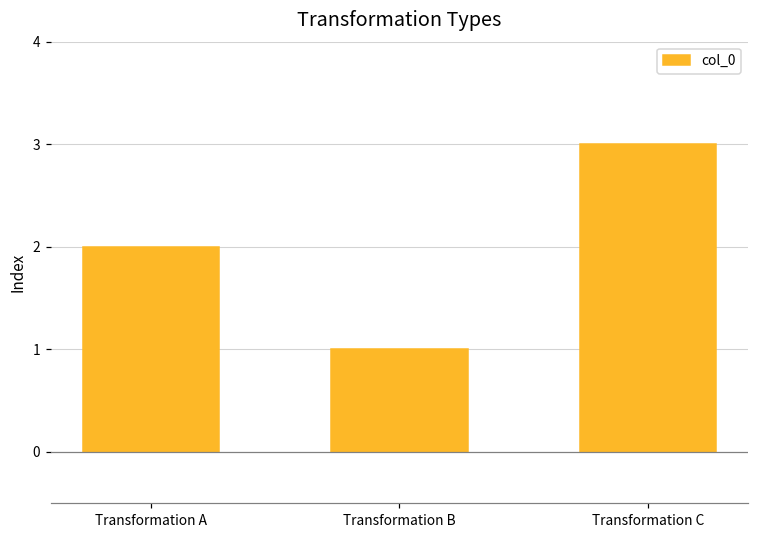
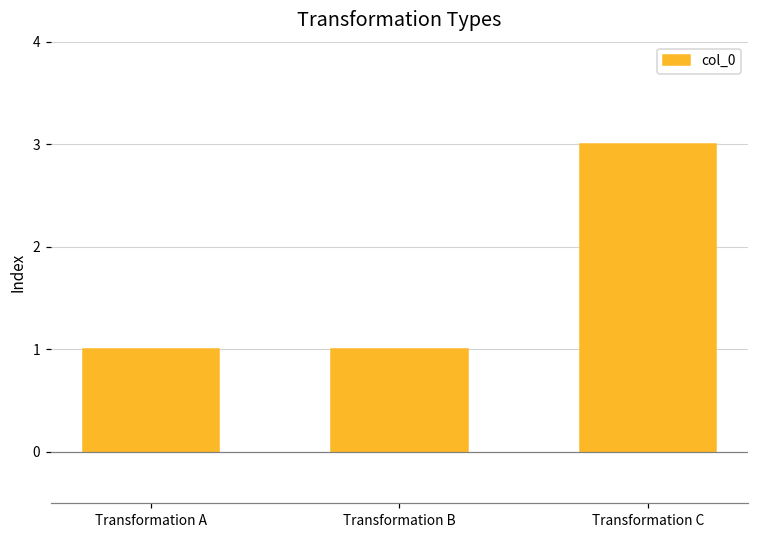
  {
-   "Transformation A": 2,
+   "Transformation A": 1,
    "Transformation B": 1,
    "Transformation C": 3
  }
